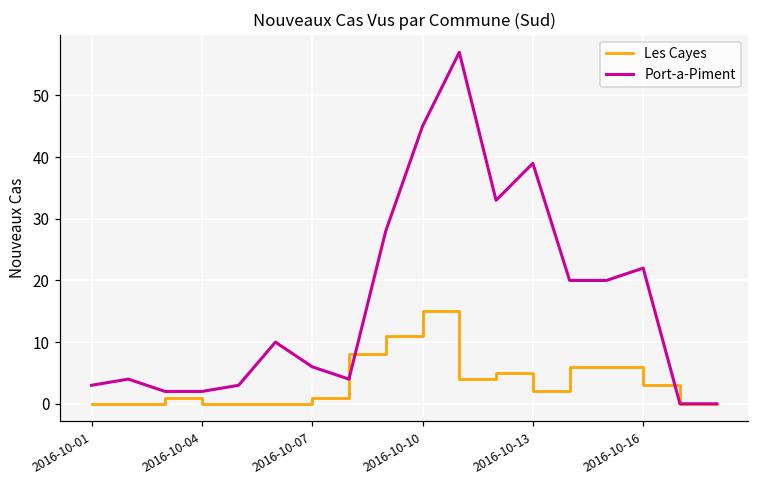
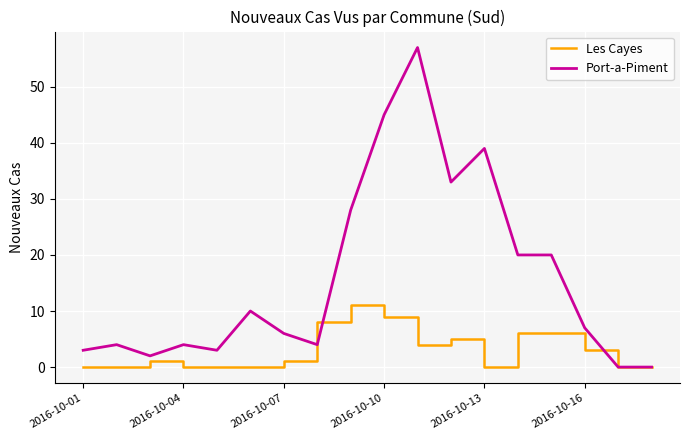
  {
    "Les Cayes": {
      "2016-10-01": 0,
      "2016-10-04": 0,
      "2016-10-07": 1,
-     "2016-10-10": 15,
-     "2016-10-13": 2,
+     "2016-10-10": 9,
+     "2016-10-13": 0,
      "2016-10-16": 3
    },
    "Port-a-Piment": {
      "2016-10-01": 3,
-     "2016-10-04": 2,
+     "2016-10-04": 4,
      "2016-10-07": 6,
      "2016-10-10": 45,
      "2016-10-13": 39,
-     "2016-10-16": 22
+     "2016-10-16": 7
    }
  }
